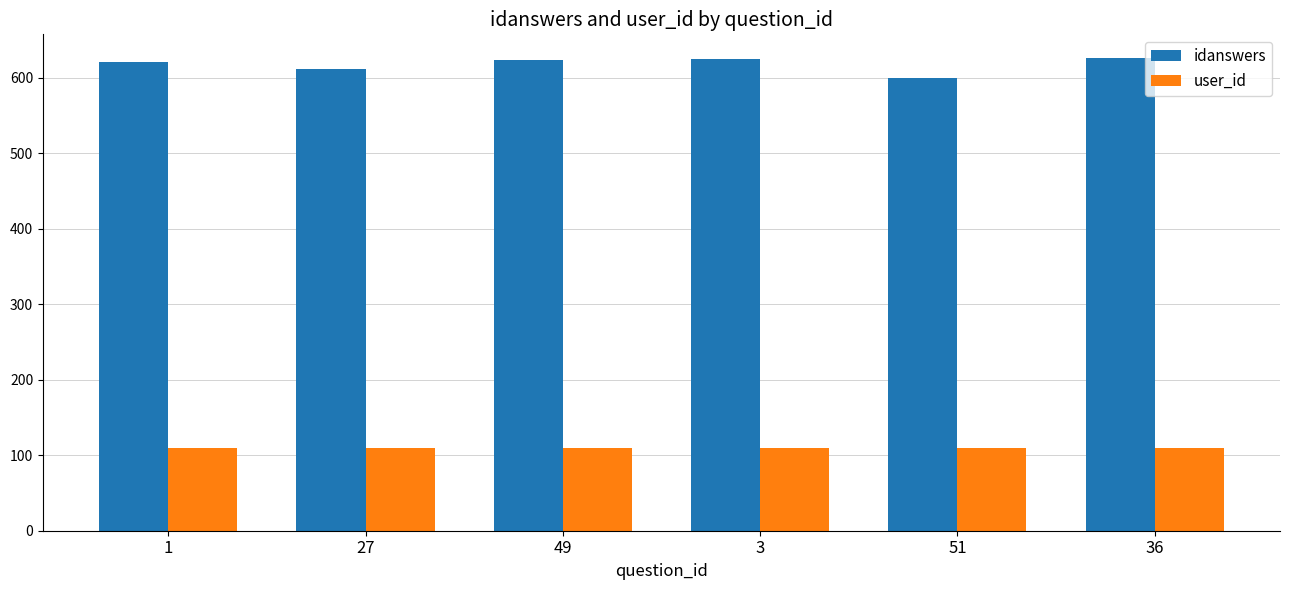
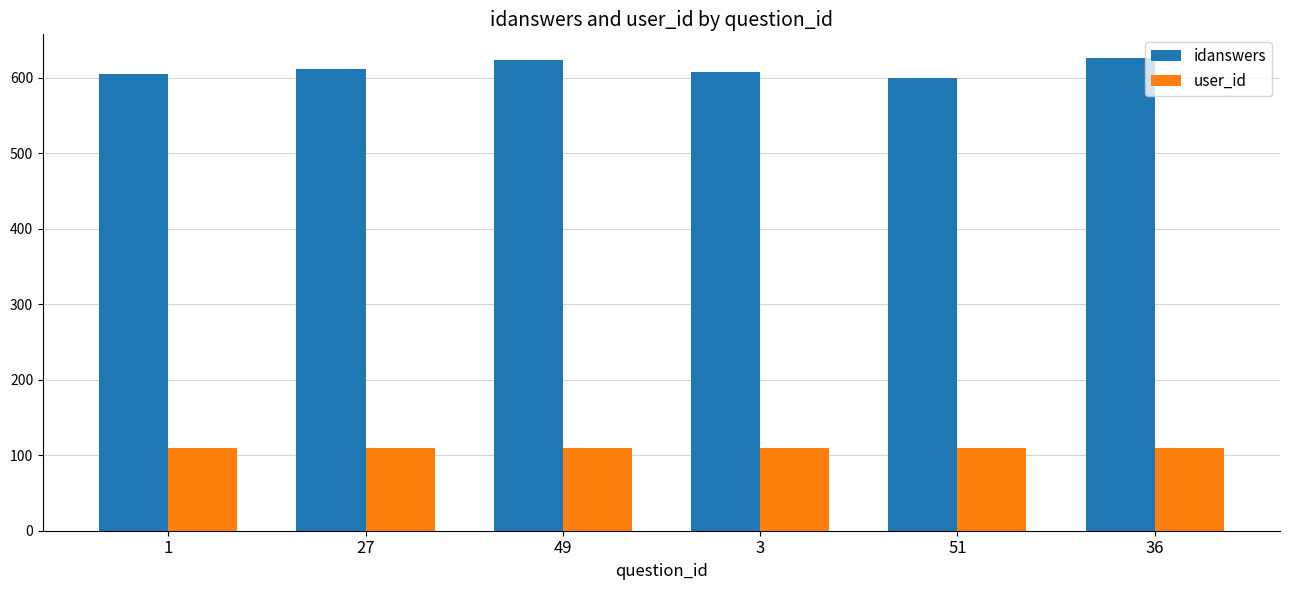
  {
    "idanswers": {
-     "1": 620,
+     "1": 610,
      "27": 610,
      "49": 620,
-     "3": 620,
+     "3": 610,
      "51": 600,
      "36": 630
    },
    "user_id": {
      "1": 110,
      "27": 110,
      "49": 110,
      "3": 110,
      "51": 110,
      "36": 110
    }
  }
